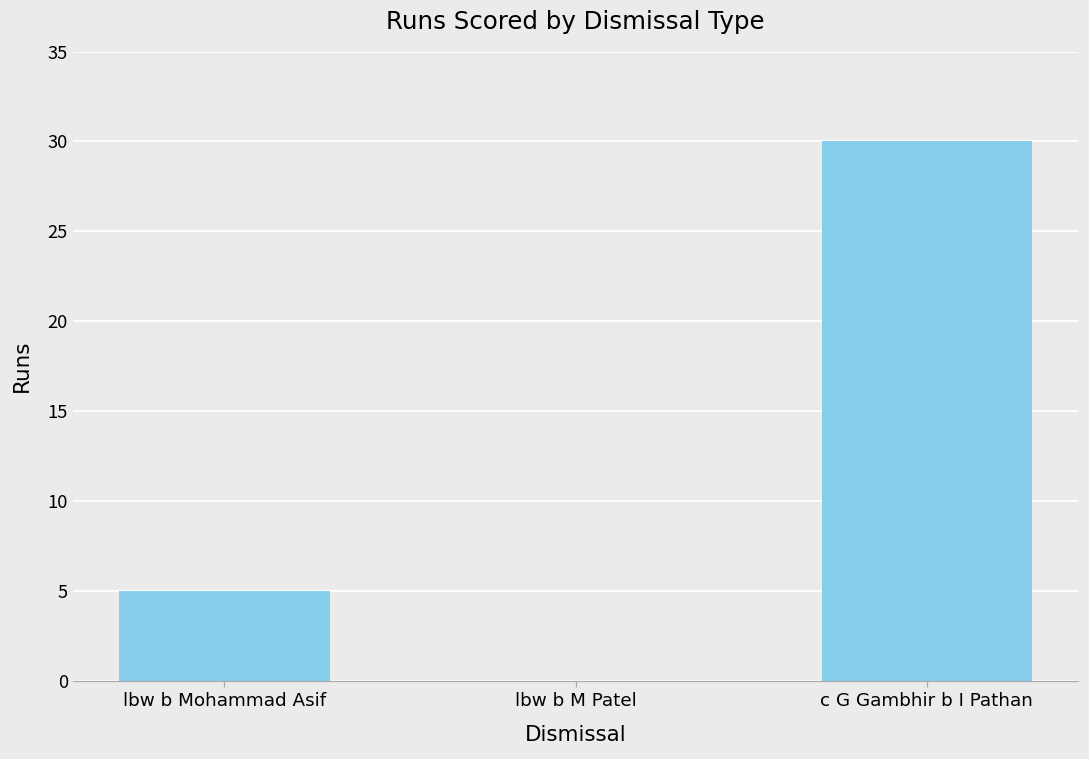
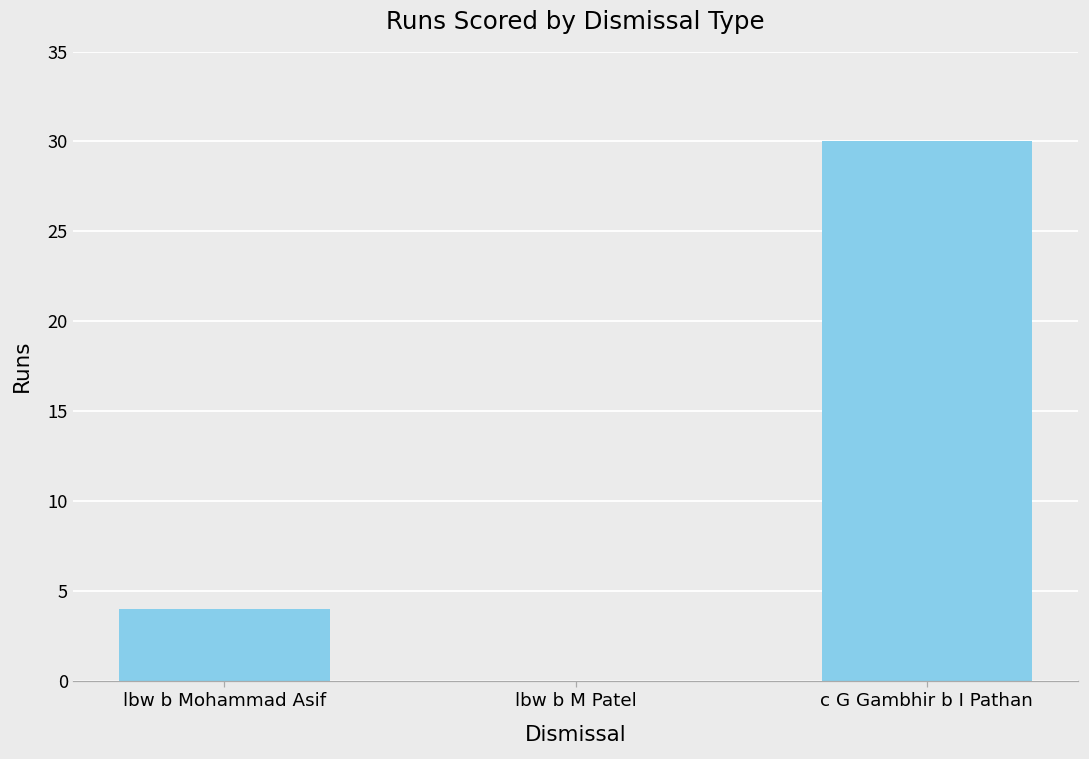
  {
-   "lbw b Mohammad Asif": 5,
+   "lbw b Mohammad Asif": 4,
    "lbw b M Patel": 0,
    "c G Gambhir b I Pathan": 30
  }
